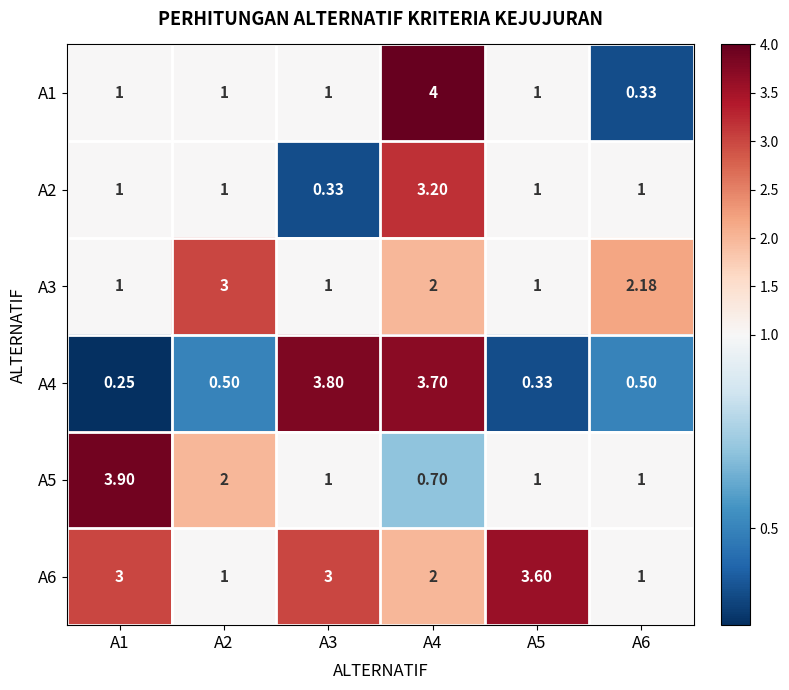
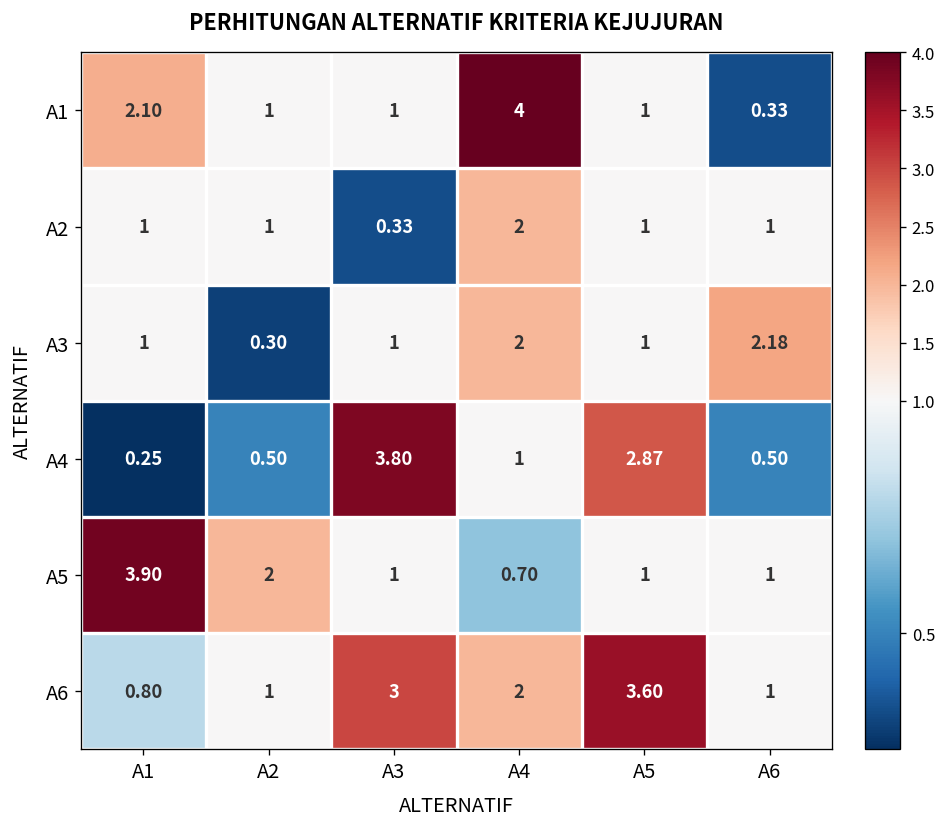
  {
    "A1": {
-     "A1": 1,
+     "A1": 2.10,
      "A2": 1,
      "A3": 1,
      "A4": 4,
      "A5": 1,
      "A6": 0.33
    },
    "A2": {
      "A1": 1,
      "A2": 1,
      "A3": 0.33,
-     "A4": 3.20,
+     "A4": 2,
      "A5": 1,
      "A6": 1
    },
    "A3": {
      "A1": 1,
-     "A2": 3,
+     "A2": 0.30,
      "A3": 1,
      "A4": 2,
      "A5": 1,
      "A6": 2.18
    },
    "A4": {
      "A1": 0.25,
      "A2": 0.50,
      "A3": 3.80,
-     "A4": 3.70,
-     "A5": 0.33,
+     "A4": 1,
+     "A5": 2.87,
      "A6": 0.50
    },
    "A5": {
      "A1": 3.90,
      "A2": 2,
      "A3": 1,
      "A4": 0.70,
      "A5": 1,
      "A6": 1
    },
    "A6": {
-     "A1": 3,
+     "A1": 0.80,
      "A2": 1,
      "A3": 3,
      "A4": 2,
      "A5": 3.60,
      "A6": 1
    }
  }
